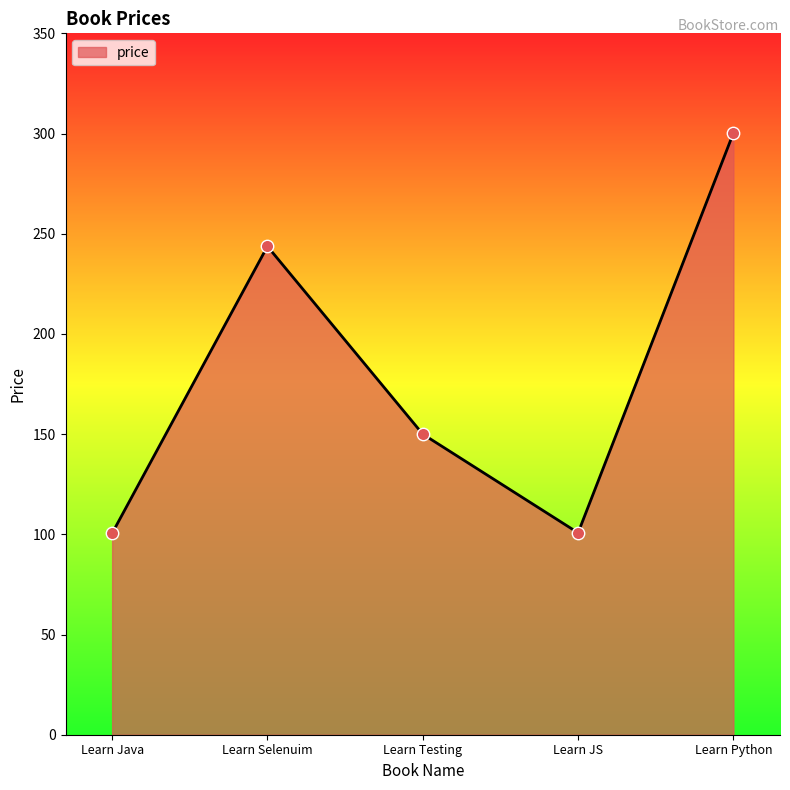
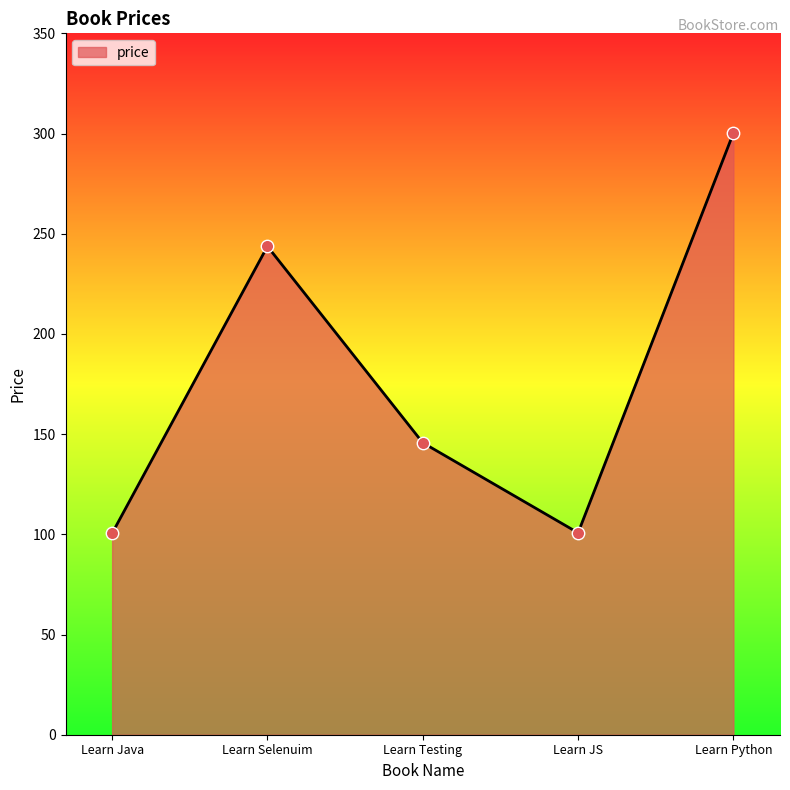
  {
    "Learn Java": 101,
    "Learn Selenuim": 244,
-   "Learn Testing": 150,
+   "Learn Testing": 146,
    "Learn JS": 101,
    "Learn Python": 300
  }
